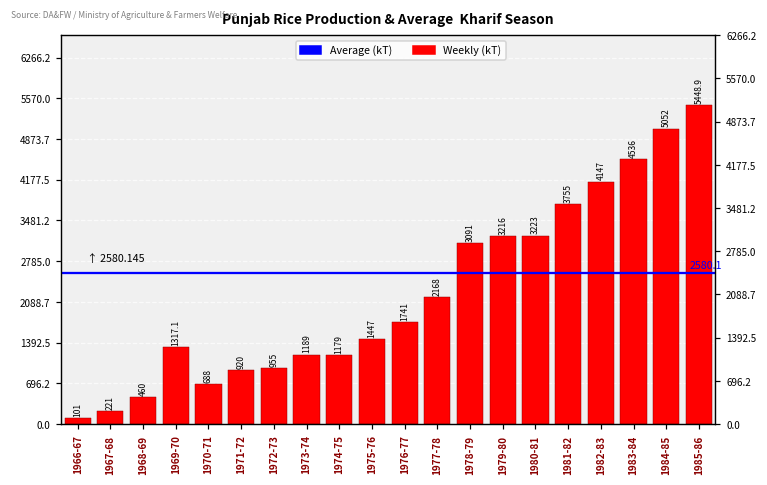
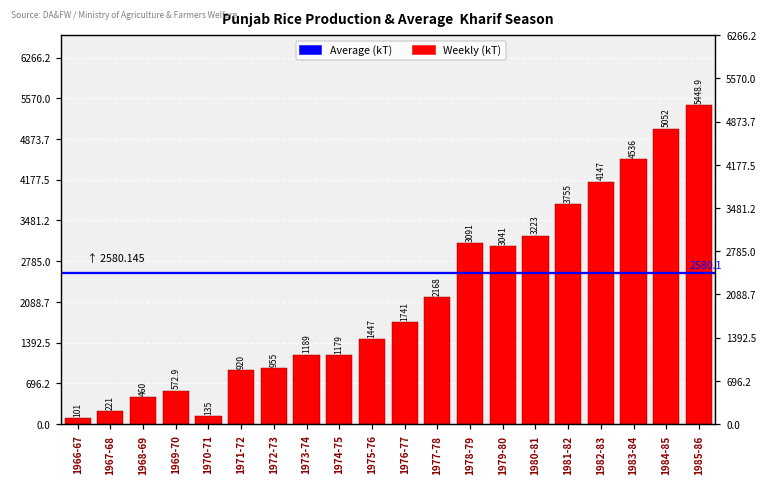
  {
    "1966-67": 101,
    "1967-68": 221,
    "1968-69": 460,
-   "1969-70": 1317.1,
-   "1970-71": 688,
+   "1969-70": 572.9,
+   "1970-71": 135,
    "1971-72": 920,
    "1972-73": 955,
    "1973-74": 1189,
    "1974-75": 1179,
    "1975-76": 1447,
    "1976-77": 1741,
    "1977-78": 2168,
    "1978-79": 3091,
-   "1979-80": 3216,
+   "1979-80": 3041,
    "1980-81": 3223,
    "1981-82": 3755,
    "1982-83": 4147,
    "1983-84": 4536,
    "1984-85": 5052,
    "1985-86": 5448.9
  }
